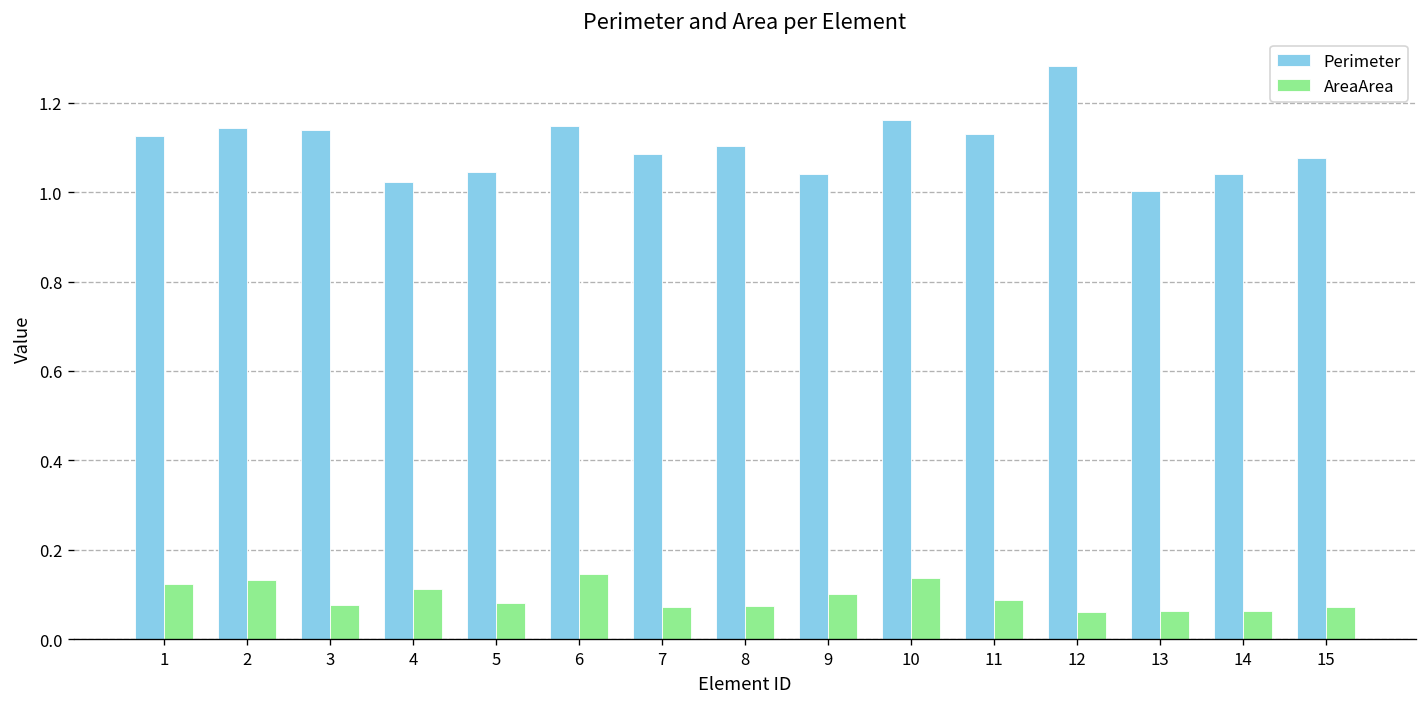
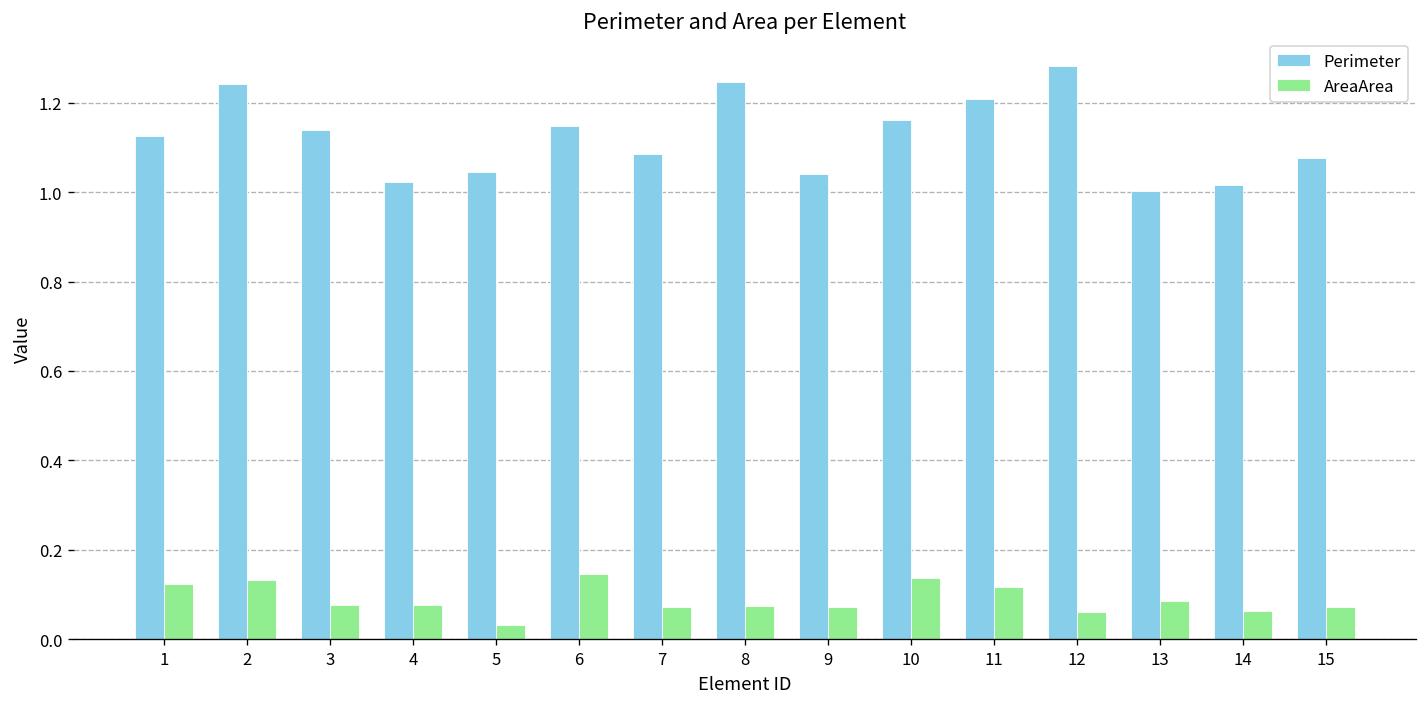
  {
    "Perimeter": {
      "1": 1.12,
-     "2": 1.14,
+     "2": 1.24,
      "3": 1.14,
      "4": 1.02,
      "5": 1.04,
      "6": 1.15,
      "7": 1.08,
-     "8": 1.10,
+     "8": 1.25,
      "9": 1.04,
      "10": 1.16,
-     "11": 1.13,
+     "11": 1.21,
      "12": 1.28,
      "13": 1.00,
-     "14": 1.04,
+     "14": 1.02,
      "15": 1.08
    },
    "AreaArea": {
      "1": 0.12,
      "2": 0.13,
      "3": 0.08,
-     "4": 0.11,
-     "5": 0.08,
+     "4": 0.08,
+     "5": 0.03,
      "6": 0.15,
      "7": 0.07,
      "8": 0.08,
-     "9": 0.10,
+     "9": 0.07,
      "10": 0.14,
-     "11": 0.09,
+     "11": 0.12,
      "12": 0.06,
-     "13": 0.06,
+     "13": 0.09,
      "14": 0.06,
      "15": 0.07
    }
  }
